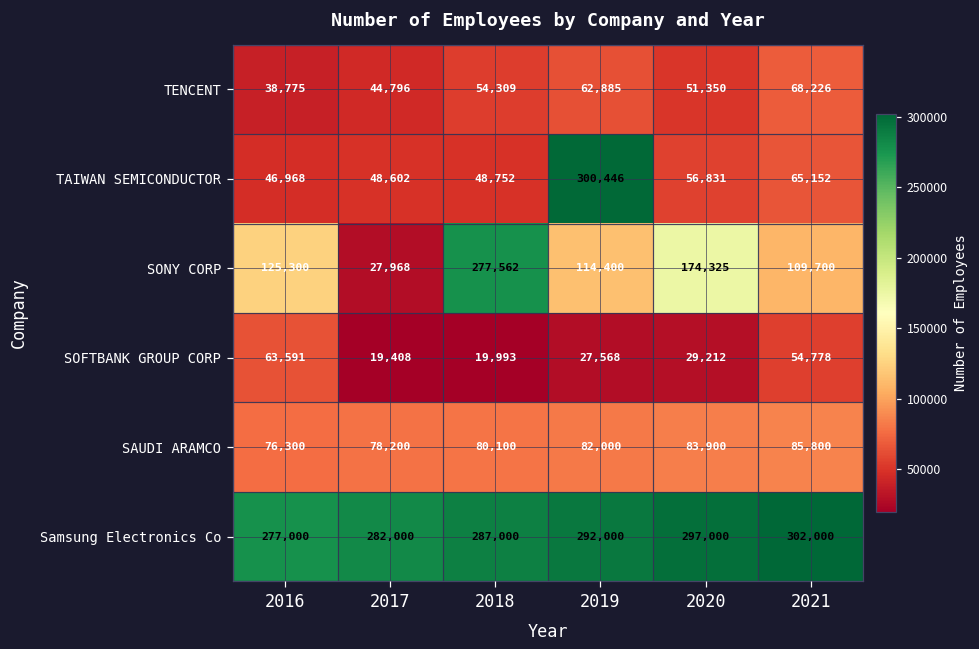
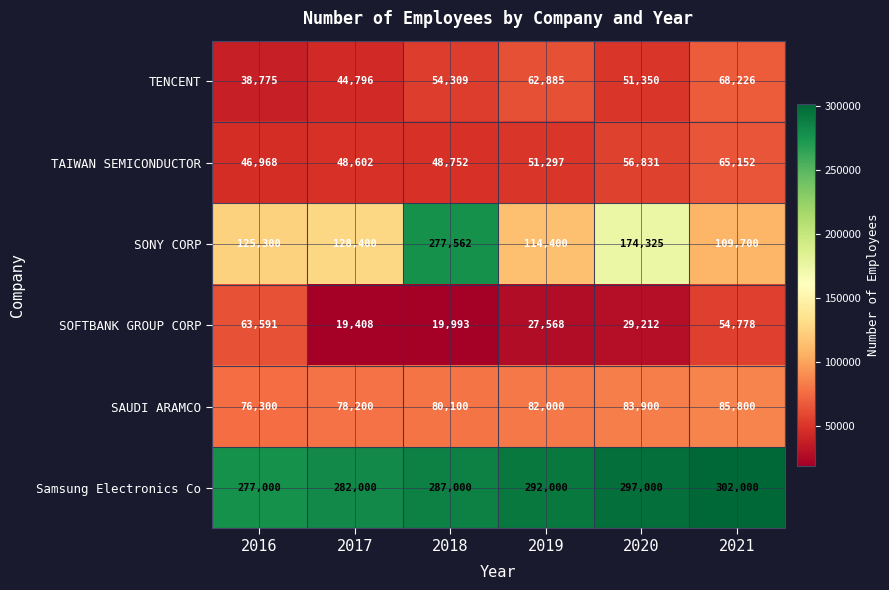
  {
    "TENCENT": {
      "2016": "38,775",
      "2017": "44,796",
      "2018": "54,309",
      "2019": "62,885",
      "2020": "51,350",
      "2021": "68,226"
    },
    "TAIWAN SEMICONDUCTOR": {
      "2016": "46,968",
      "2017": "48,602",
      "2018": "48,752",
-     "2019": "300,446",
+     "2019": "51,297",
      "2020": "56,831",
      "2021": "65,152"
    },
    "SONY CORP": {
      "2016": "125,300",
-     "2017": "27,968",
+     "2017": "128,400",
      "2018": "277,562",
      "2019": "114,400",
      "2020": "174,325",
      "2021": "109,700"
    },
    "SOFTBANK GROUP CORP": {
      "2016": "63,591",
      "2017": "19,408",
      "2018": "19,993",
      "2019": "27,568",
      "2020": "29,212",
      "2021": "54,778"
    },
    "SAUDI ARAMCO": {
      "2016": "76,300",
      "2017": "78,200",
      "2018": "80,100",
      "2019": "82,000",
      "2020": "83,900",
      "2021": "85,800"
    },
    "Samsung Electronics Co": {
      "2016": "277,000",
      "2017": "282,000",
      "2018": "287,000",
      "2019": "292,000",
      "2020": "297,000",
      "2021": "302,000"
    }
  }
